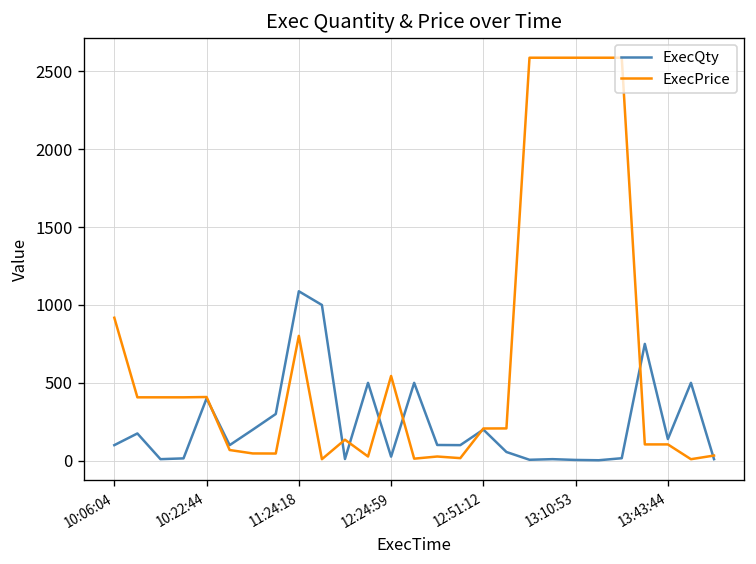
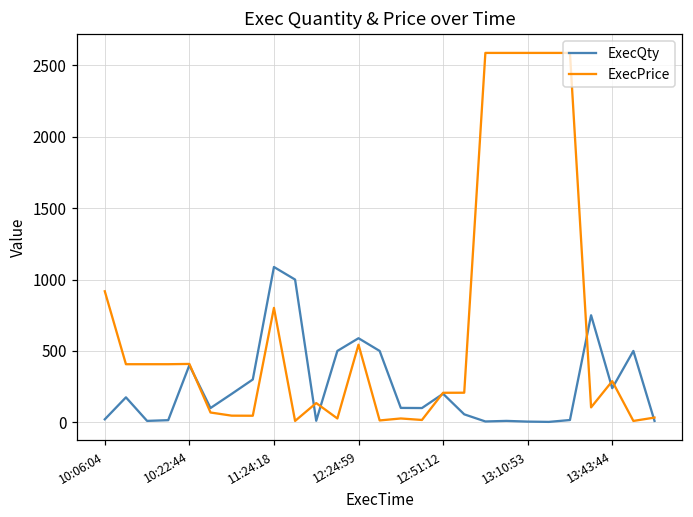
  {
    "ExecQty": {
-     "10:06:04": 100,
+     "10:06:04": 20,
      "11:24:18": 1090,
-     "12:24:59": 30,
+     "12:24:59": 590,
      "13:10:53": 10,
-     "13:43:44": 140
+     "13:43:44": 240
    },
    "ExecPrice": {
      "10:06:04": 920,
      "11:24:18": 800,
      "12:24:59": 540,
      "13:10:53": 2590,
-     "13:43:44": 100
+     "13:43:44": 290
    }
  }
